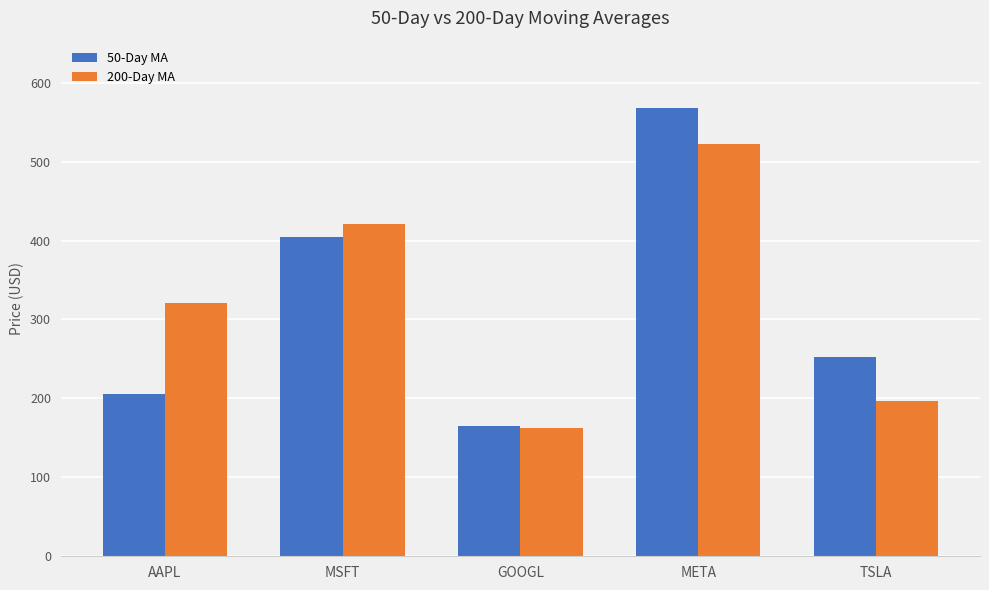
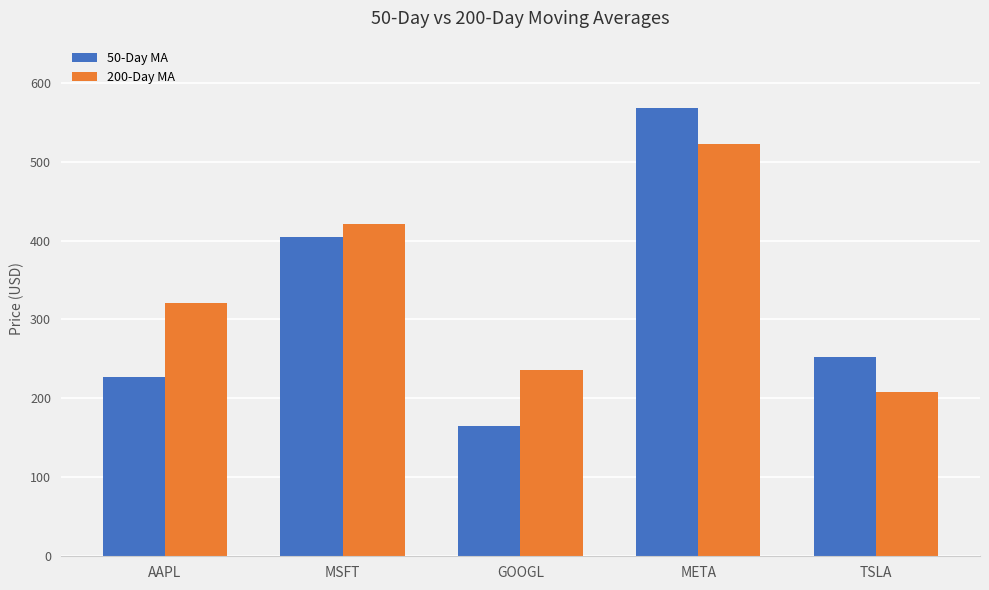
  {
    "50-Day MA": {
-     "AAPL": 210,
+     "AAPL": 230,
      "MSFT": 400,
      "GOOGL": 170,
      "META": 570,
      "TSLA": 250
    },
    "200-Day MA": {
      "AAPL": 320,
      "MSFT": 420,
-     "GOOGL": 160,
+     "GOOGL": 240,
      "META": 520,
-     "TSLA": 200
+     "TSLA": 210
    }
  }
